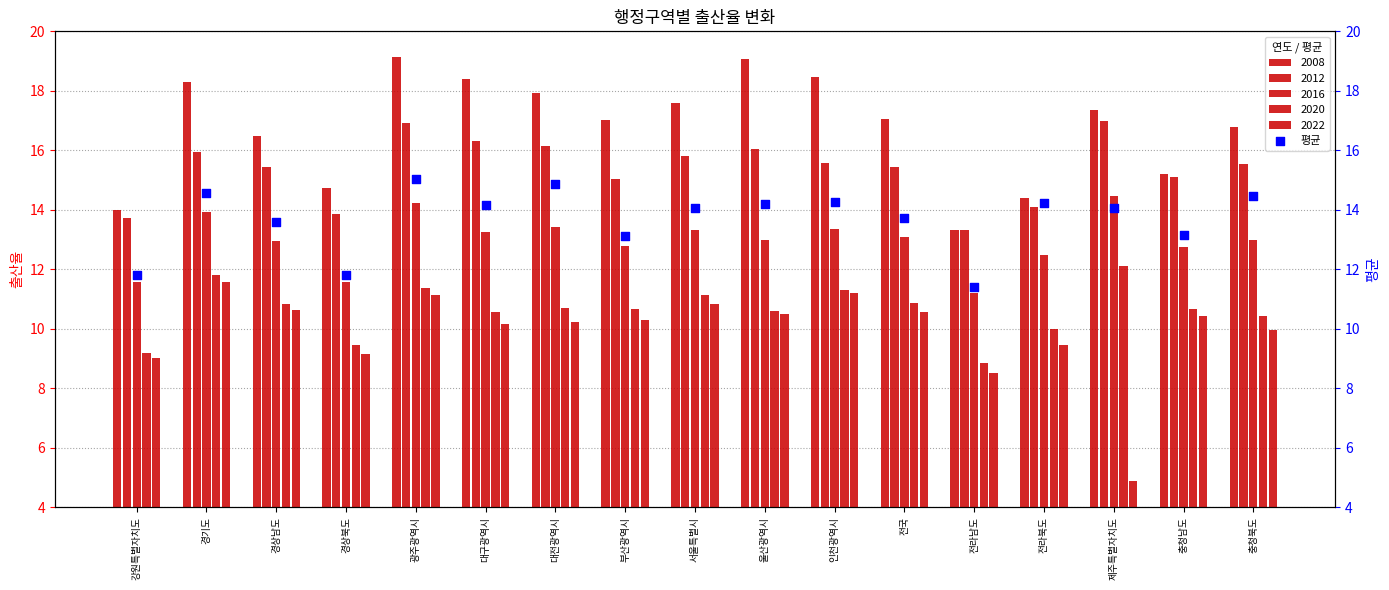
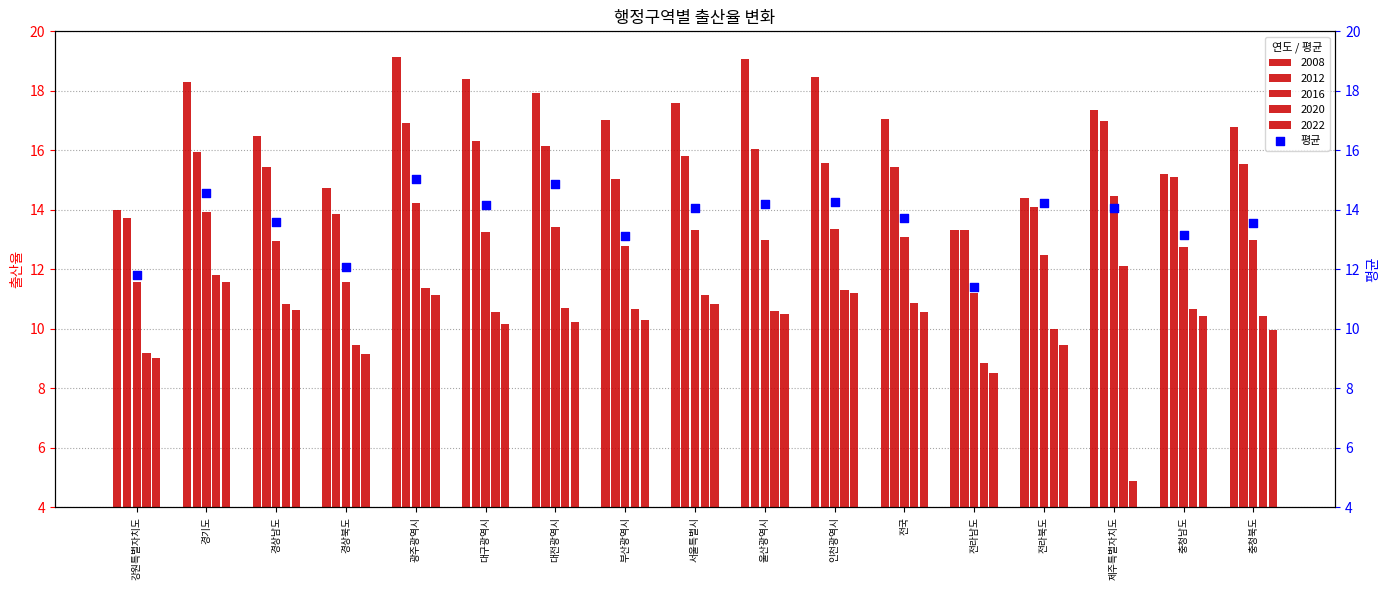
  {
    "평균": {
-     "경상북도": 11.8,
-     "충청북도": 14.5
+     "경상북도": 12.1,
+     "충청북도": 13.6
    }
  }
